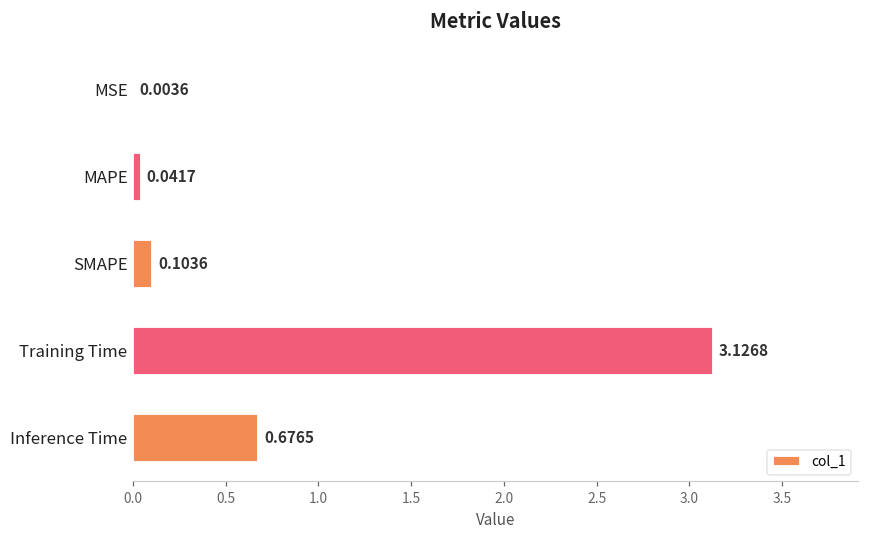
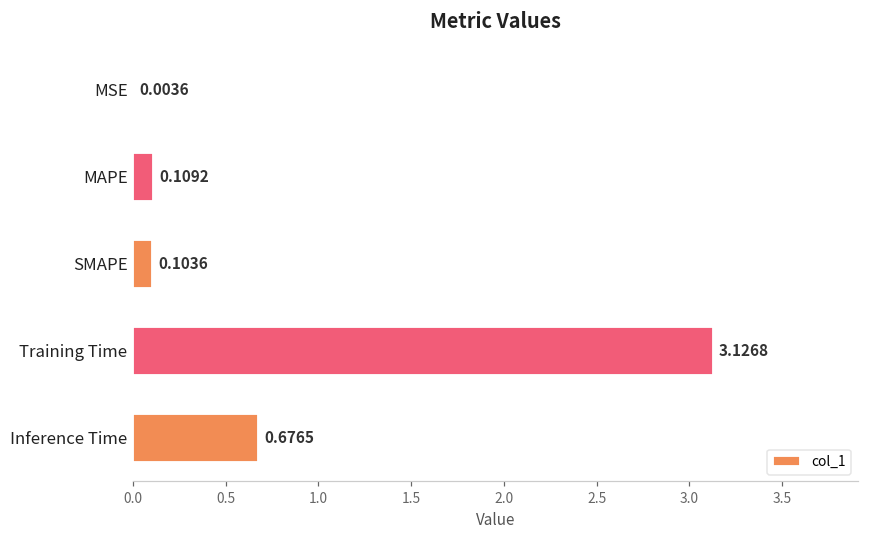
  {
    "MSE": 0.0036,
-   "MAPE": 0.0417,
+   "MAPE": 0.1092,
    "SMAPE": 0.1036,
    "Training Time": 3.1268,
    "Inference Time": 0.6765
  }
